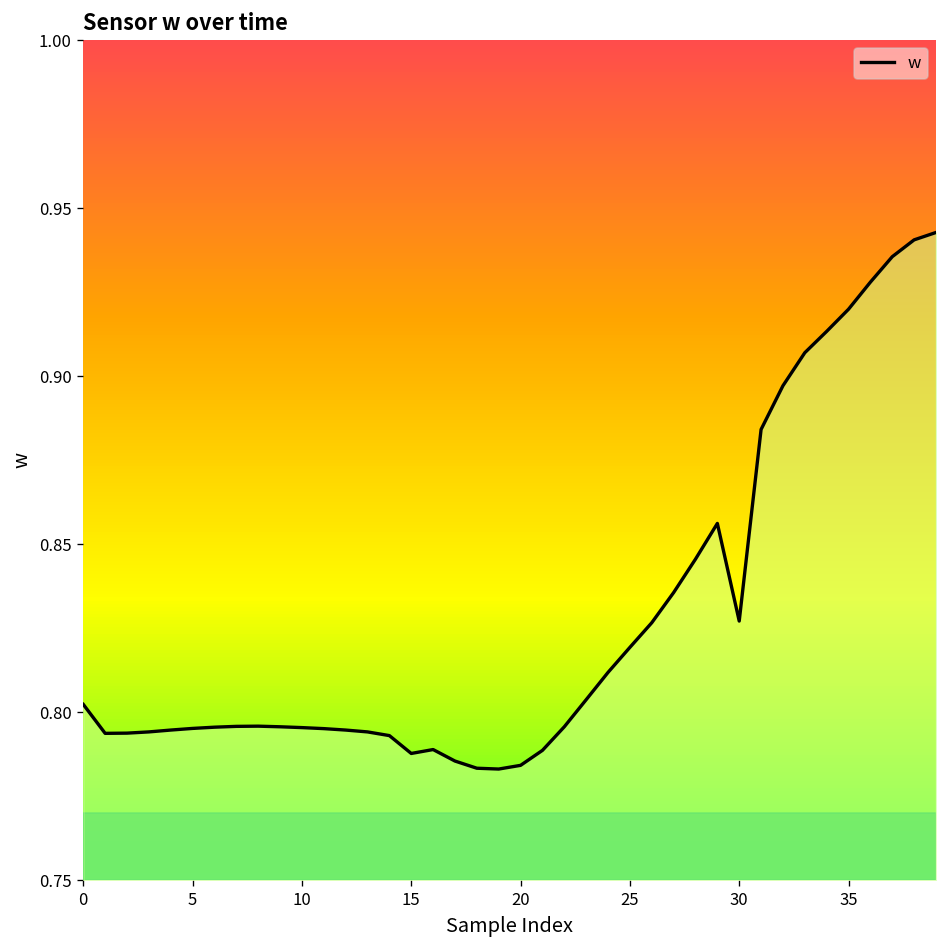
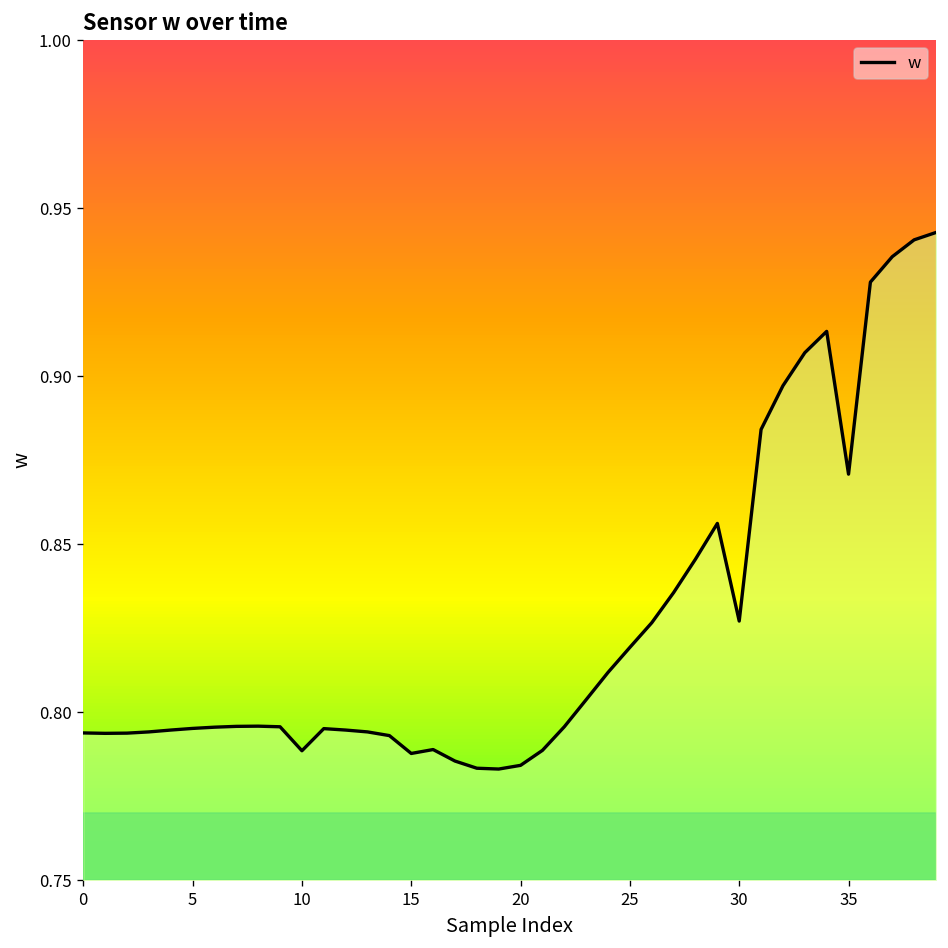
  {
-   "0": 0.802,
+   "0": 0.794,
    "5": 0.795,
-   "10": 0.795,
+   "10": 0.789,
    "15": 0.788,
    "20": 0.784,
    "25": 0.819,
    "30": 0.827,
-   "35": 0.920
+   "35": 0.871
  }
